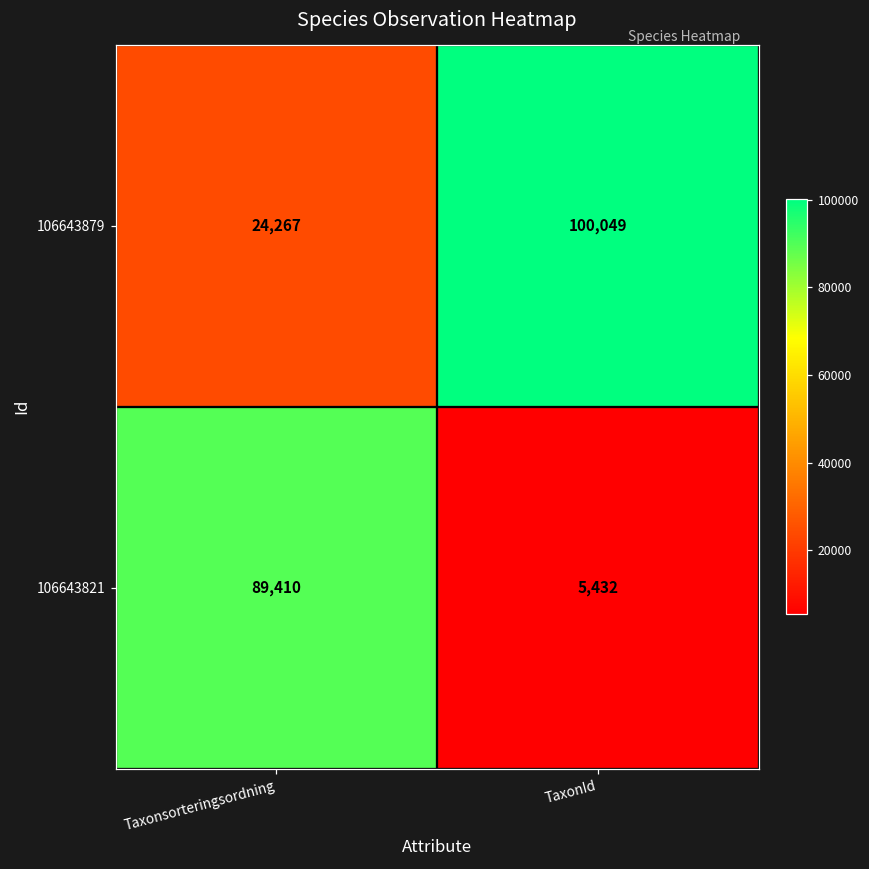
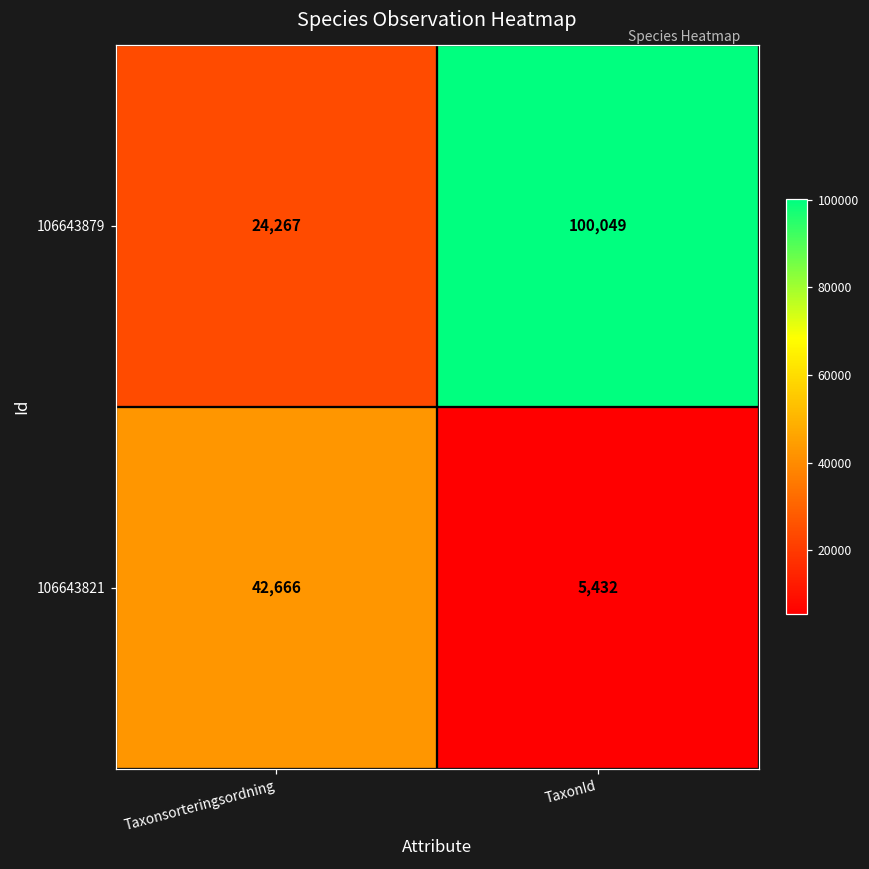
  {
    "106643879": {
      "Taxonsorteringsordning": "24,267",
      "TaxonId": "100,049"
    },
    "106643821": {
-     "Taxonsorteringsordning": "89,410",
+     "Taxonsorteringsordning": "42,666",
      "TaxonId": "5,432"
    }
  }
